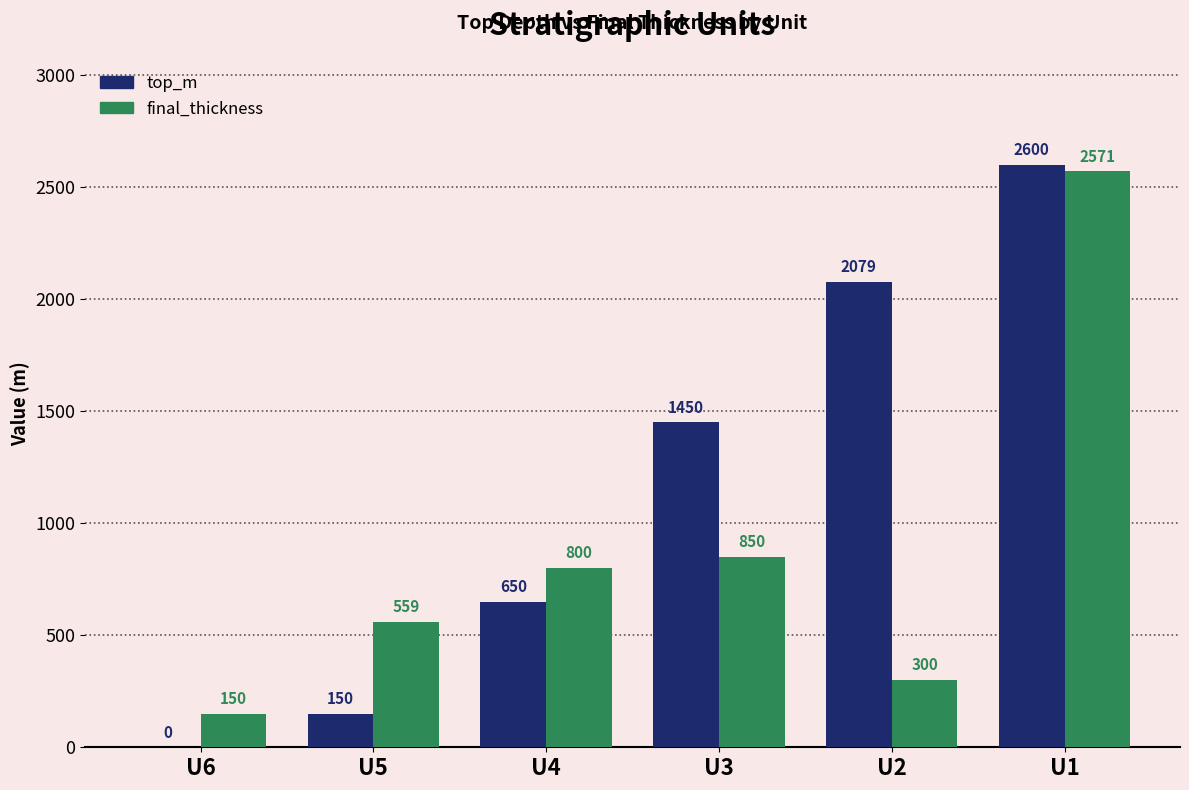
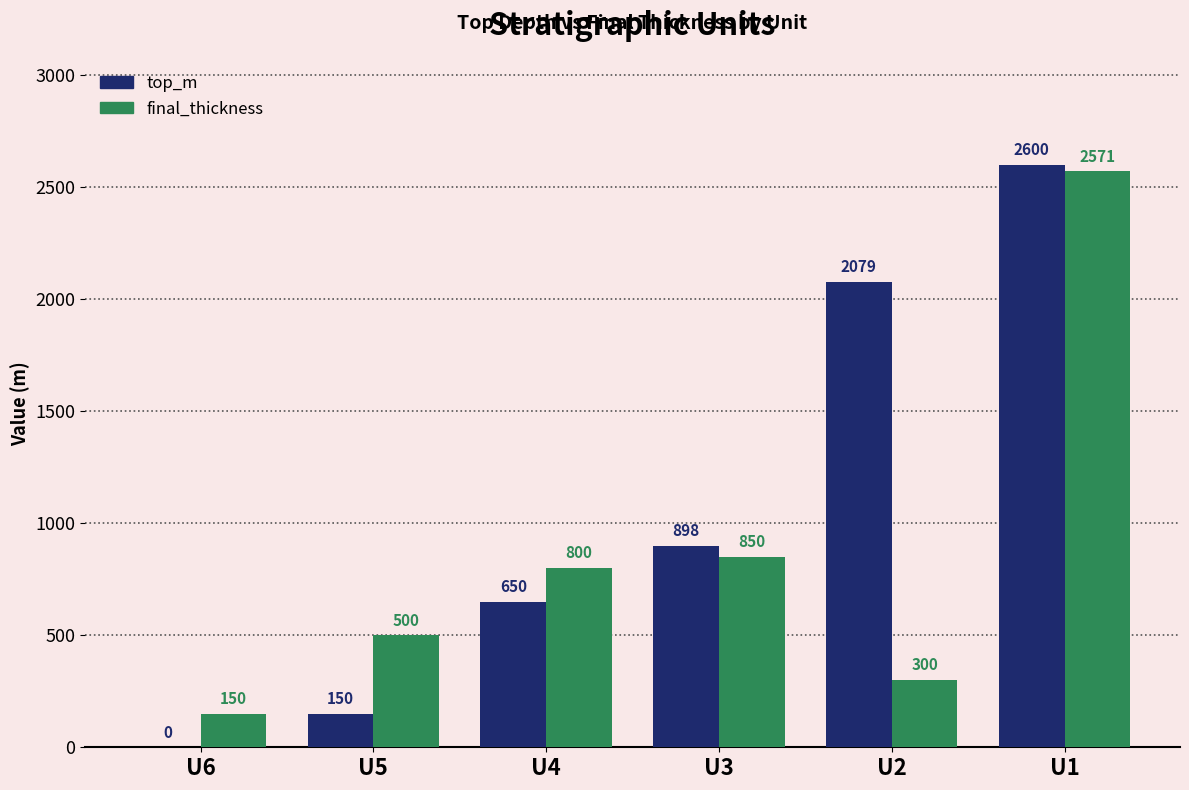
  {
    "top_m": {
      "U6": 0,
      "U5": 150,
      "U4": 650,
-     "U3": 1450,
+     "U3": 898,
      "U2": 2079,
      "U1": 2600
    },
    "final_thickness": {
      "U6": 150,
-     "U5": 559,
+     "U5": 500,
      "U4": 800,
      "U3": 850,
      "U2": 300,
      "U1": 2571
    }
  }
